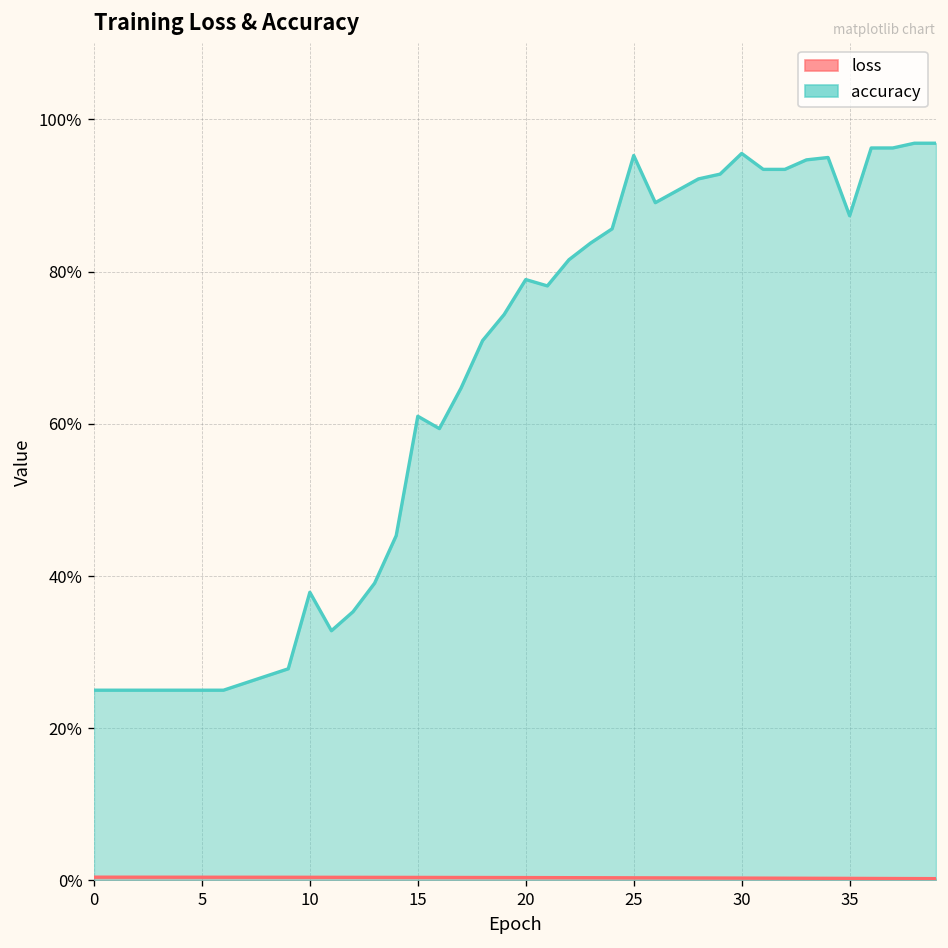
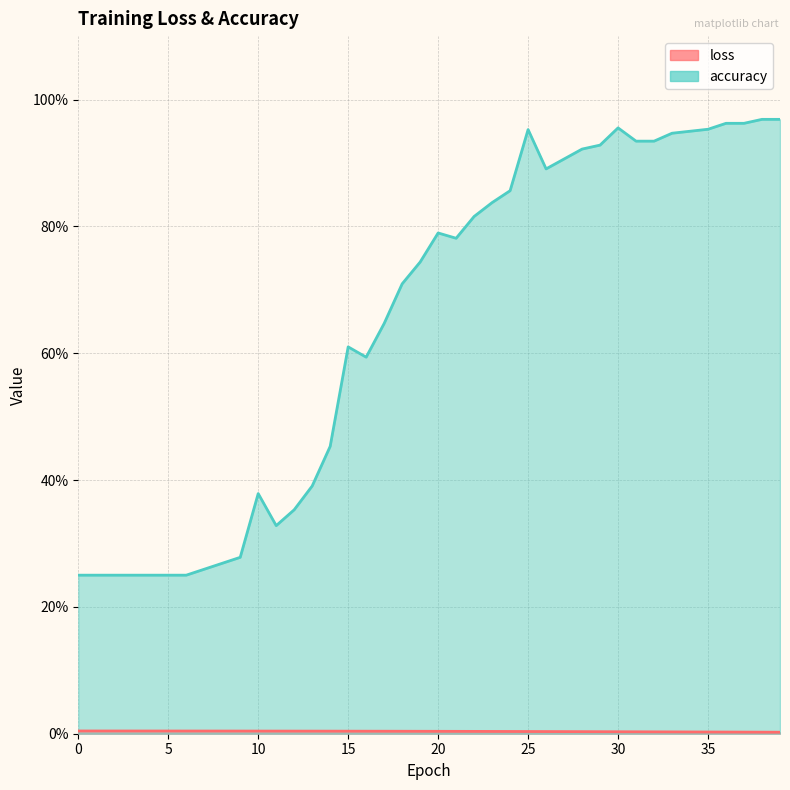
  {
    "loss": {
      "0": "0%",
      "5": "0%",
      "10": "0%",
      "15": "0%",
      "20": "0%",
      "25": "0%",
      "30": "0%",
      "35": "0%"
    },
    "accuracy": {
      "0": "25%",
      "5": "25%",
      "10": "38%",
      "15": "61%",
      "20": "79%",
      "25": "95%",
      "30": "96%",
-     "35": "87%"
+     "35": "95%"
    }
  }
